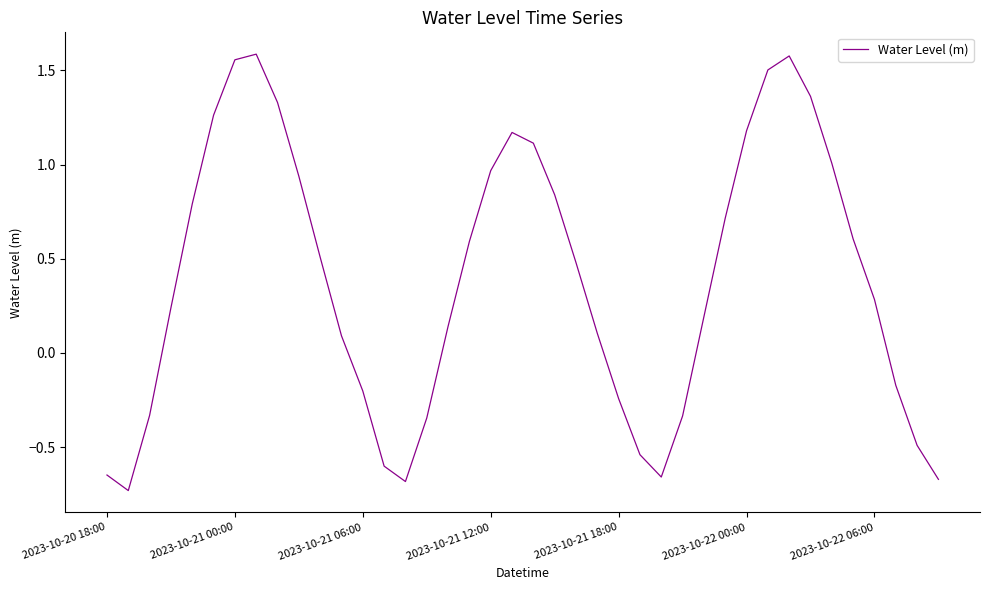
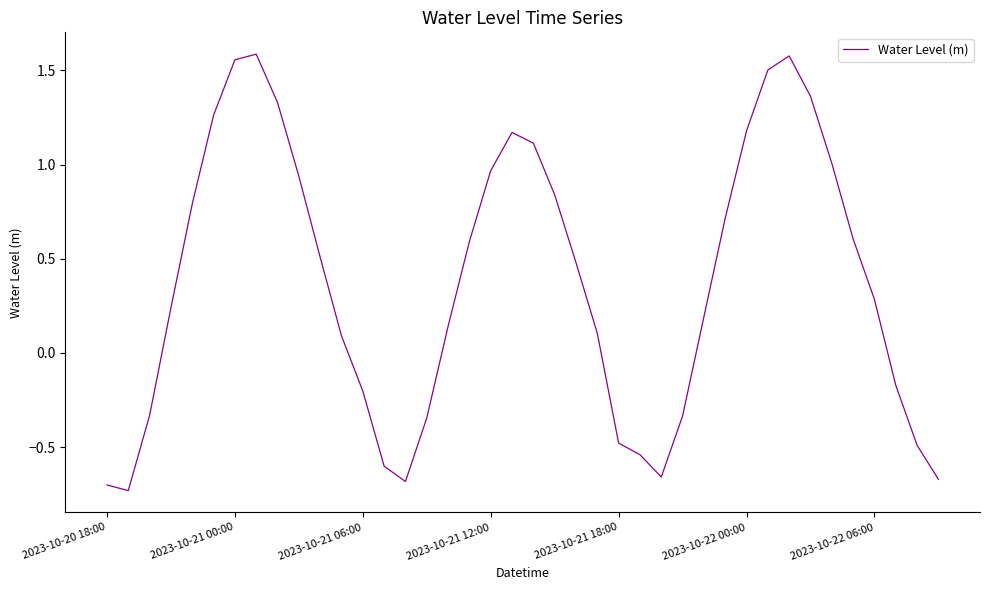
  {
-   "2023-10-20 18:00": -0.65,
+   "2023-10-20 18:00": -0.70,
    "2023-10-21 00:00": 1.56,
    "2023-10-21 06:00": -0.20,
    "2023-10-21 12:00": 0.97,
-   "2023-10-21 18:00": -0.24,
+   "2023-10-21 18:00": -0.48,
    "2023-10-22 00:00": 1.18,
    "2023-10-22 06:00": 0.28
  }
